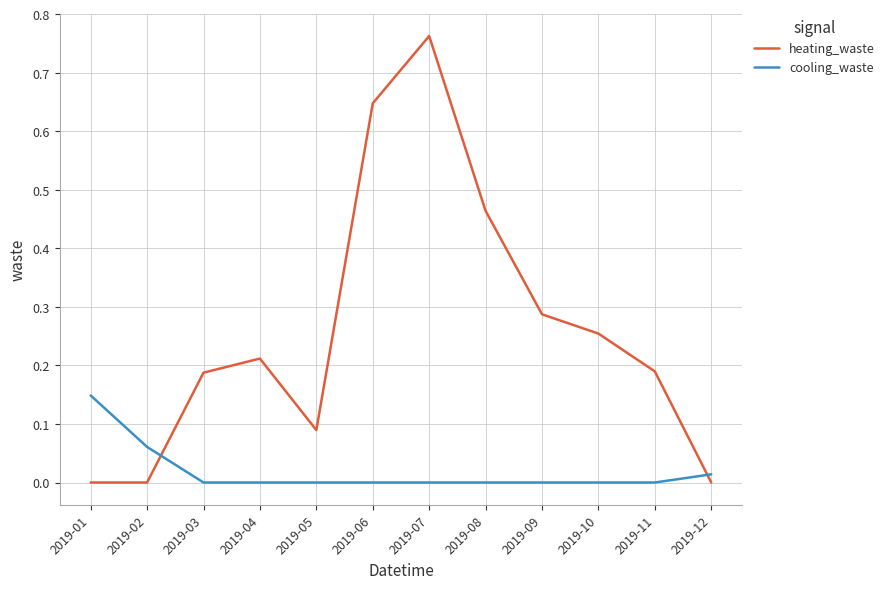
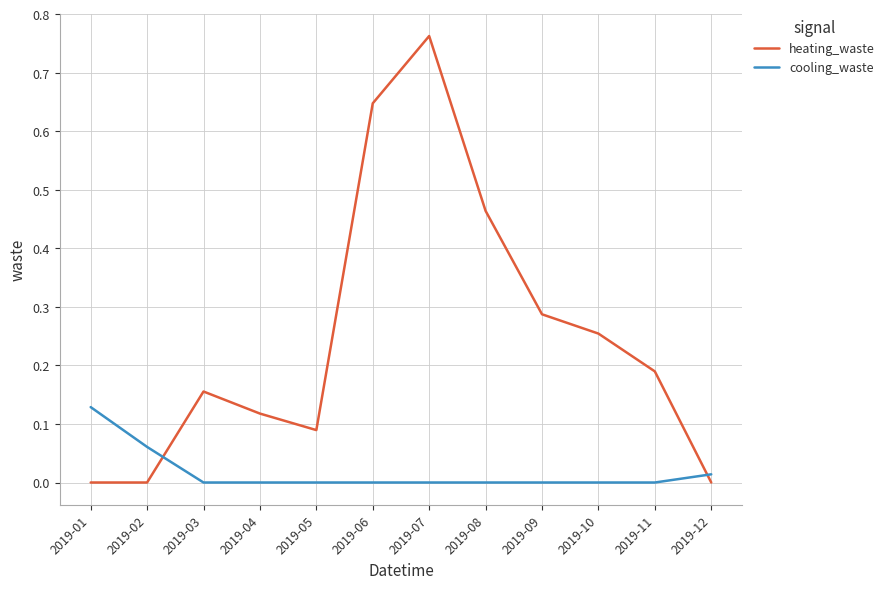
  {
    "heating_waste": {
      "2019-01": 0.00,
      "2019-02": 0.00,
-     "2019-03": 0.19,
-     "2019-04": 0.21,
+     "2019-03": 0.16,
+     "2019-04": 0.12,
      "2019-05": 0.09,
      "2019-06": 0.65,
      "2019-07": 0.76,
      "2019-08": 0.46,
      "2019-09": 0.29,
      "2019-10": 0.25,
      "2019-11": 0.19,
      "2019-12": 0.00
    },
    "cooling_waste": {
-     "2019-01": 0.15,
+     "2019-01": 0.13,
      "2019-02": 0.06,
      "2019-03": 0.00,
      "2019-04": 0.00,
      "2019-05": 0.00,
      "2019-06": 0.00,
      "2019-07": 0.00,
      "2019-08": 0.00,
      "2019-09": 0.00,
      "2019-10": 0.00,
      "2019-11": 0.00,
      "2019-12": 0.01
    }
  }
